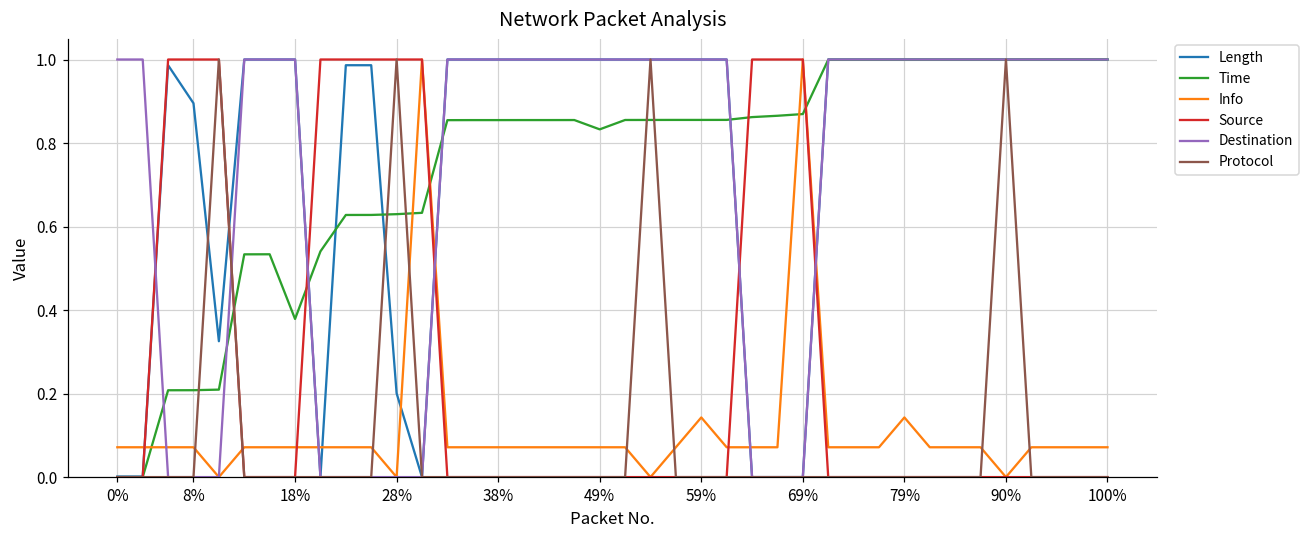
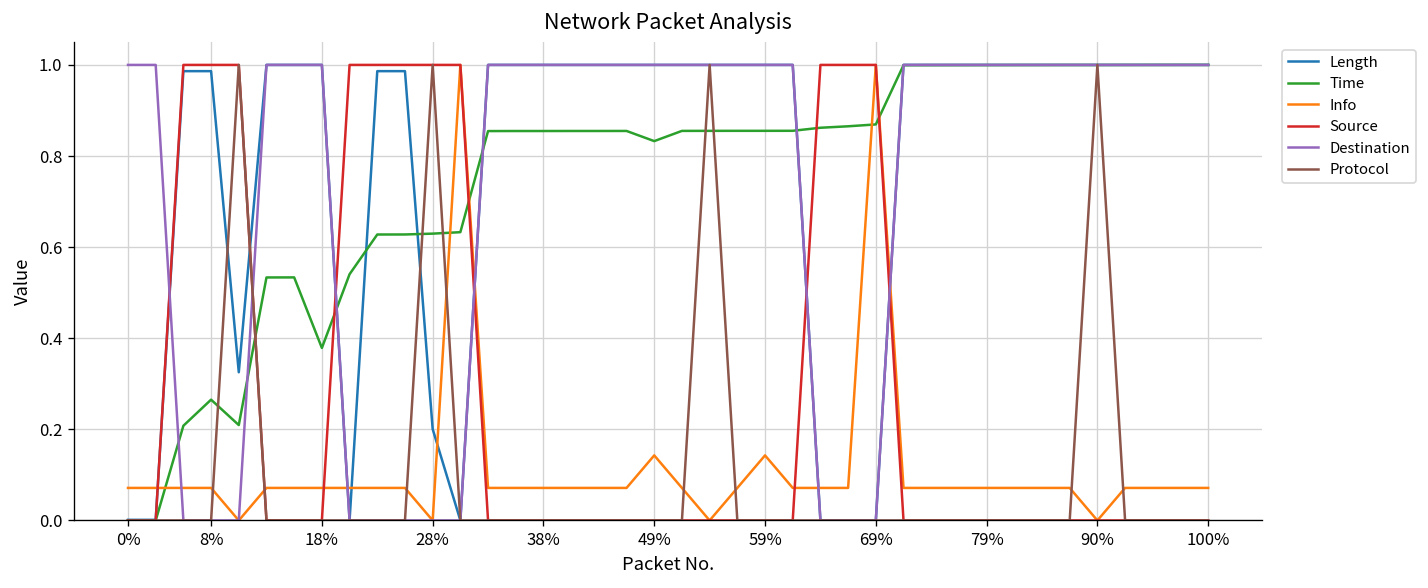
  {
    "Length": {
-     "8%": 0.90,
+     "8%": 0.99,
      "28%": 0.20
    },
    "Time": {
-     "8%": 0.21,
+     "8%": 0.27,
      "18%": 0.38,
      "28%": 0.63,
      "38%": 0.85,
      "49%": 0.83,
      "59%": 0.86,
      "69%": 0.87
    },
    "Info": {
      "0%": 0.07,
      "8%": 0.07,
      "18%": 0.07,
      "38%": 0.07,
-     "49%": 0.07,
+     "49%": 0.14,
      "59%": 0.14,
-     "79%": 0.14,
+     "79%": 0.07,
      "100%": 0.07
    },
    "Source": {
      "8%": 1.00
    },
    "Destination": {
      "0%": 1.00
    }
  }
